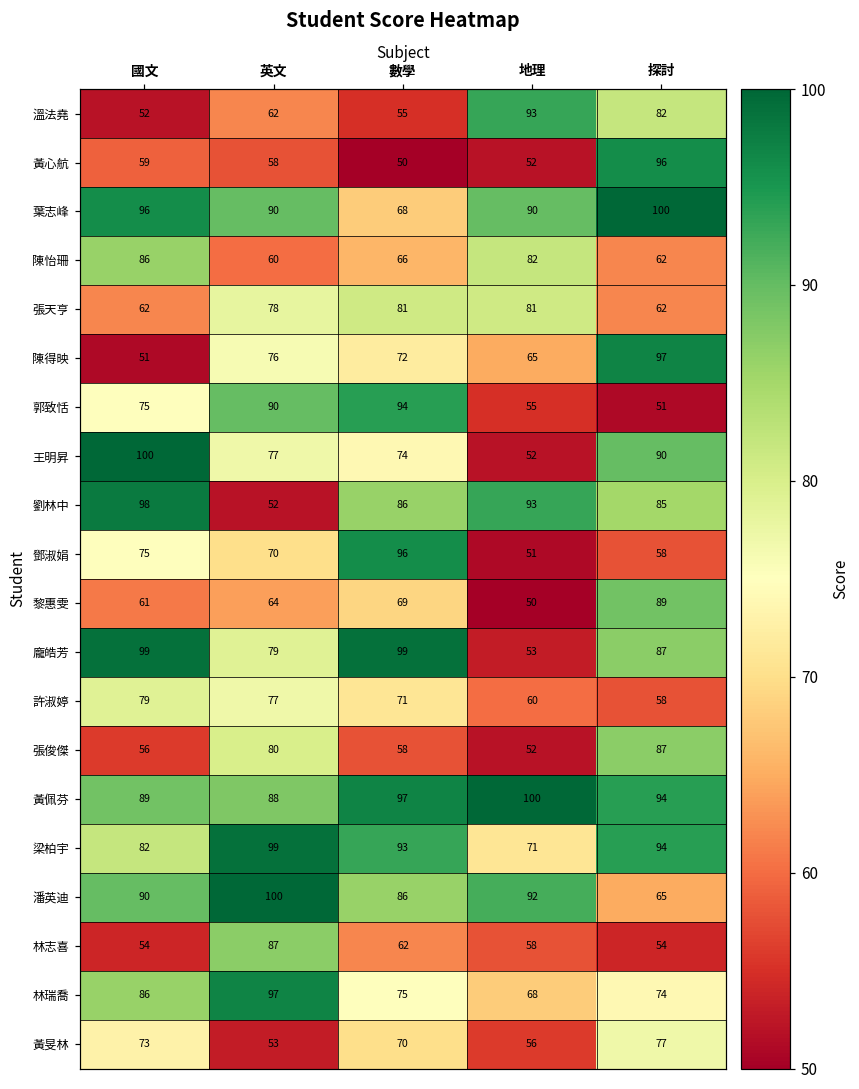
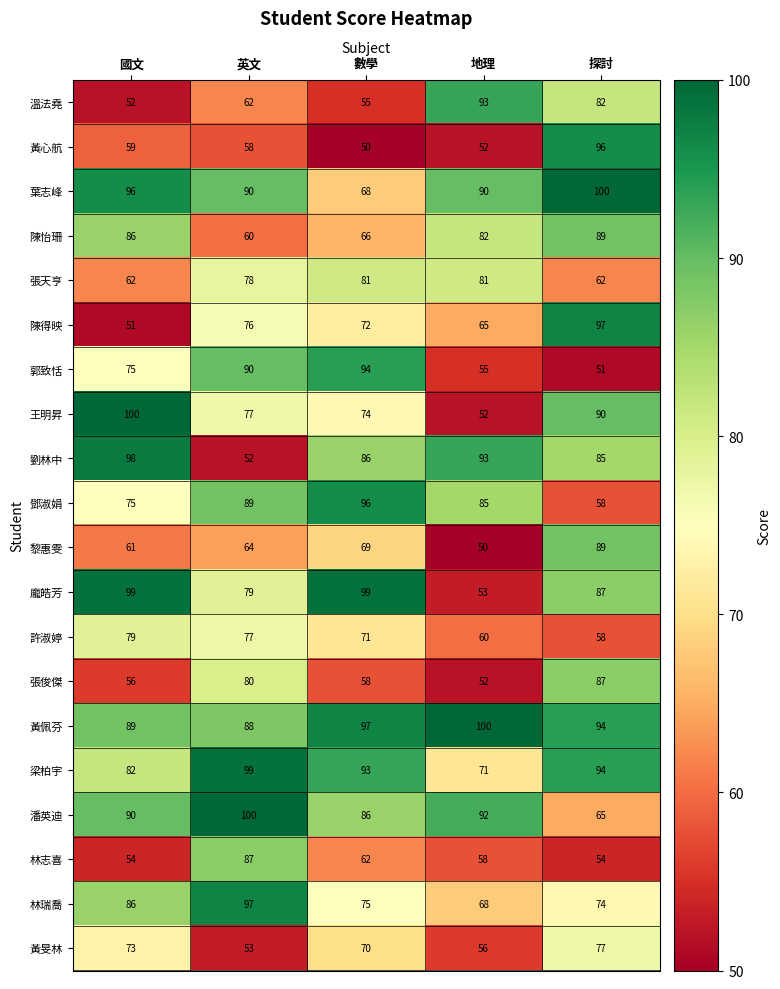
  {
    "溫法堯": {
      "國文": 52,
      "英文": 62,
      "數學": 55,
      "地理": 93,
      "探討": 82
    },
    "黃心航": {
      "國文": 59,
      "英文": 58,
      "數學": 50,
      "地理": 52,
      "探討": 96
    },
    "葉志峰": {
      "國文": 96,
      "英文": 90,
      "數學": 68,
      "地理": 90,
      "探討": 100
    },
    "陳怡珊": {
      "國文": 86,
      "英文": 60,
      "數學": 66,
      "地理": 82,
-     "探討": 62
+     "探討": 89
    },
    "張天亨": {
      "國文": 62,
      "英文": 78,
      "數學": 81,
      "地理": 81,
      "探討": 62
    },
    "陳得映": {
      "國文": 51,
      "英文": 76,
      "數學": 72,
      "地理": 65,
      "探討": 97
    },
    "郭致恬": {
      "國文": 75,
      "英文": 90,
      "數學": 94,
      "地理": 55,
      "探討": 51
    },
    "王明昇": {
      "國文": 100,
      "英文": 77,
      "數學": 74,
      "地理": 52,
      "探討": 90
    },
    "劉林中": {
      "國文": 98,
      "英文": 52,
      "數學": 86,
      "地理": 93,
      "探討": 85
    },
    "鄧淑娟": {
      "國文": 75,
-     "英文": 70,
+     "英文": 89,
      "數學": 96,
-     "地理": 51,
+     "地理": 85,
      "探討": 58
    },
    "黎惠雯": {
      "國文": 61,
      "英文": 64,
      "數學": 69,
      "地理": 50,
      "探討": 89
    },
    "龐皓芳": {
      "國文": 99,
      "英文": 79,
      "數學": 99,
      "地理": 53,
      "探討": 87
    },
    "許淑婷": {
      "國文": 79,
      "英文": 77,
      "數學": 71,
      "地理": 60,
      "探討": 58
    },
    "張俊傑": {
      "國文": 56,
      "英文": 80,
      "數學": 58,
      "地理": 52,
      "探討": 87
    },
    "黃佩芬": {
      "國文": 89,
      "英文": 88,
      "數學": 97,
      "地理": 100,
      "探討": 94
    },
    "梁柏宇": {
      "國文": 82,
      "英文": 99,
      "數學": 93,
      "地理": 71,
      "探討": 94
    },
    "潘英迪": {
      "國文": 90,
      "英文": 100,
      "數學": 86,
      "地理": 92,
      "探討": 65
    },
    "林志喜": {
      "國文": 54,
      "英文": 87,
      "數學": 62,
      "地理": 58,
      "探討": 54
    },
    "林瑞喬": {
      "國文": 86,
      "英文": 97,
      "數學": 75,
      "地理": 68,
      "探討": 74
    },
    "黃旻林": {
      "國文": 73,
      "英文": 53,
      "數學": 70,
      "地理": 56,
      "探討": 77
    }
  }
